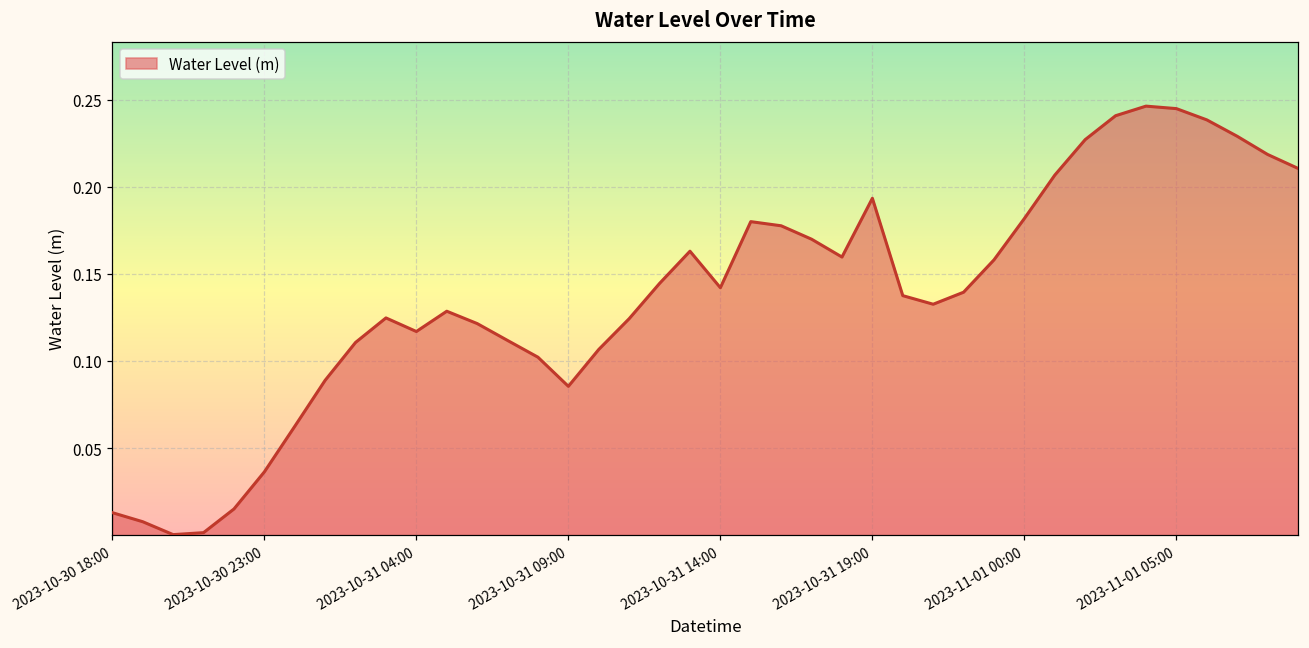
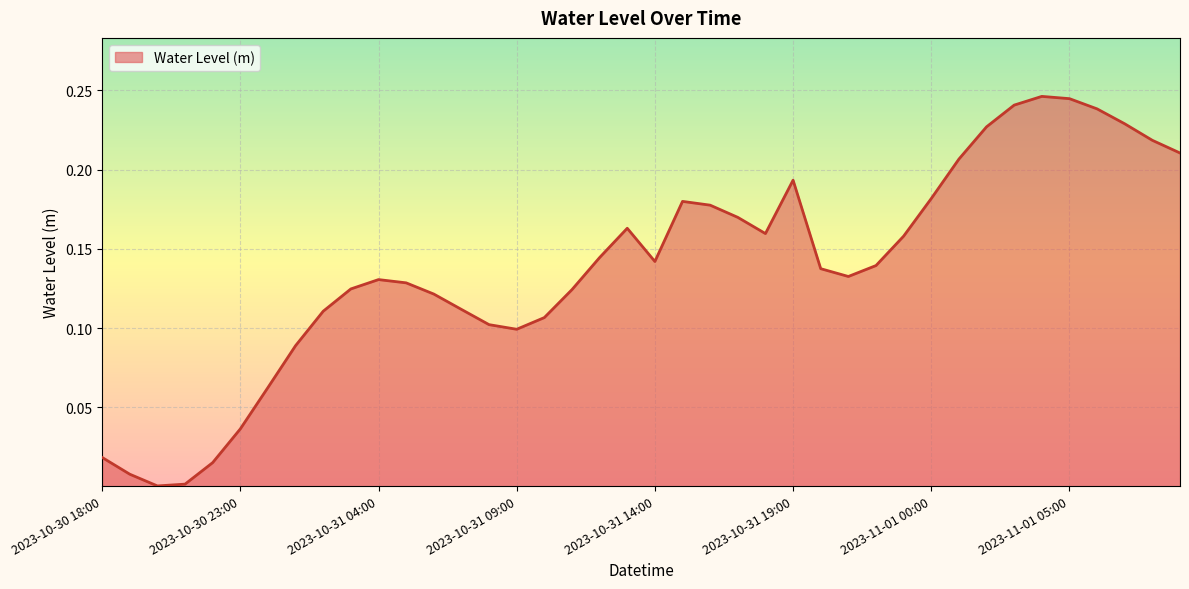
  {
-   "2023-10-30 18:00": 0.013,
+   "2023-10-30 18:00": 0.018,
    "2023-10-30 23:00": 0.036,
-   "2023-10-31 04:00": 0.117,
-   "2023-10-31 09:00": 0.085,
+   "2023-10-31 04:00": 0.131,
+   "2023-10-31 09:00": 0.099,
    "2023-10-31 14:00": 0.142,
    "2023-10-31 19:00": 0.193,
    "2023-11-01 00:00": 0.182,
    "2023-11-01 05:00": 0.245
  }
